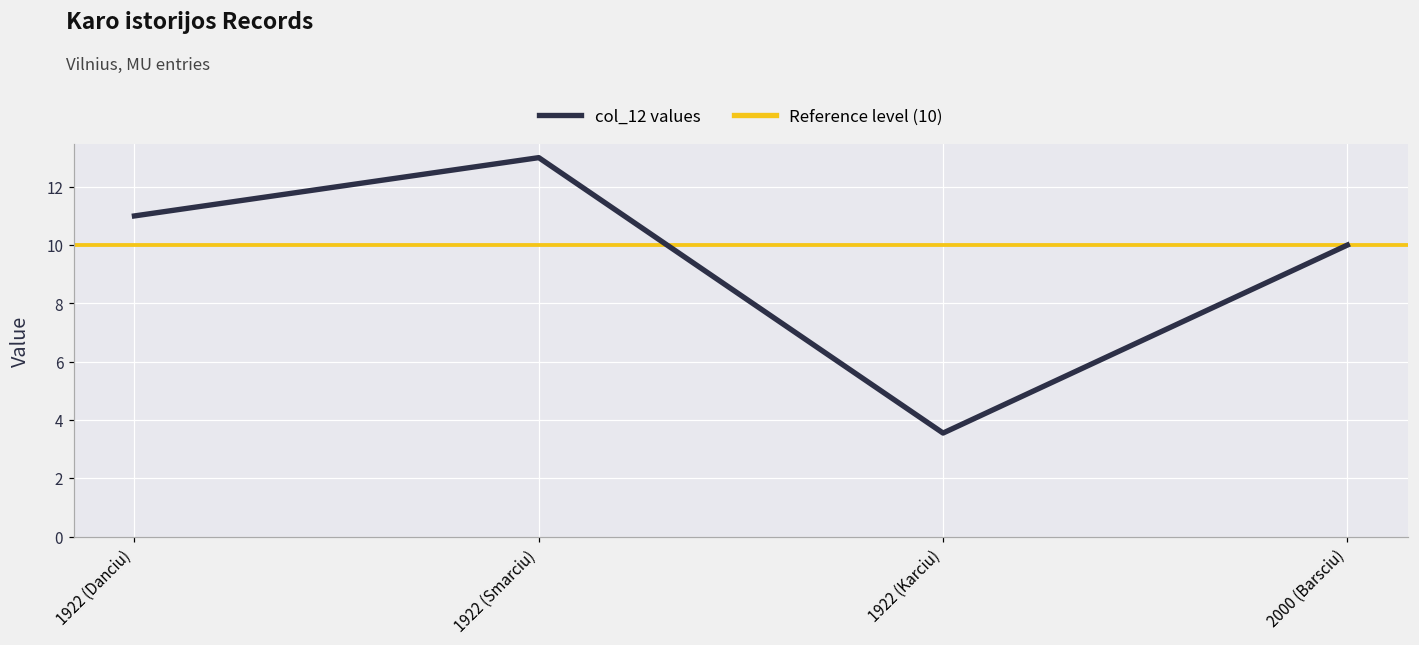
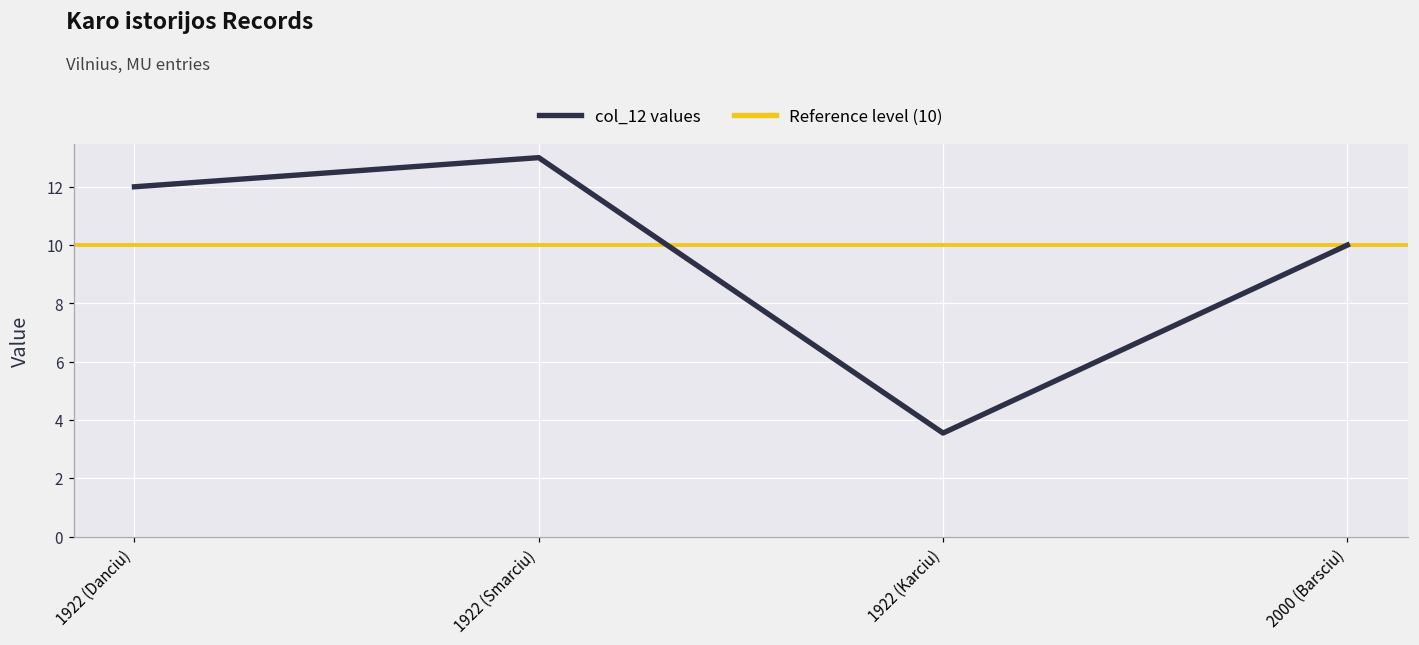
  {
-   "1922 (Danciu)": 11,
+   "1922 (Danciu)": 12,
    "1922 (Smarciu)": 13,
    "1922 (Karciu)": 3.6,
    "2000 (Barsciu)": 10
  }
